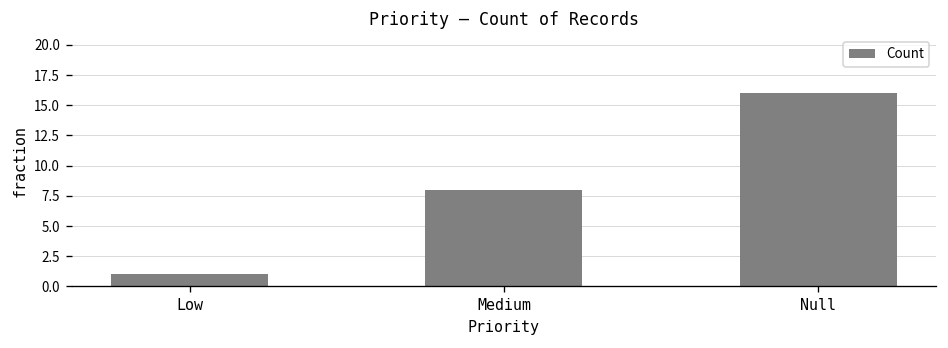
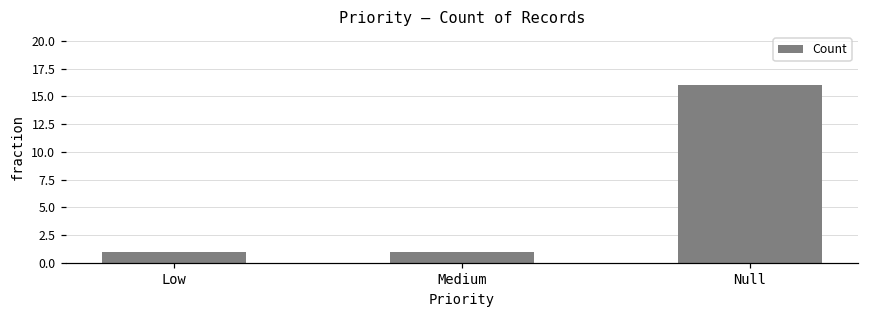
  {
    "Low": 1,
-   "Medium": 8,
+   "Medium": 1,
    "Null": 16
  }
